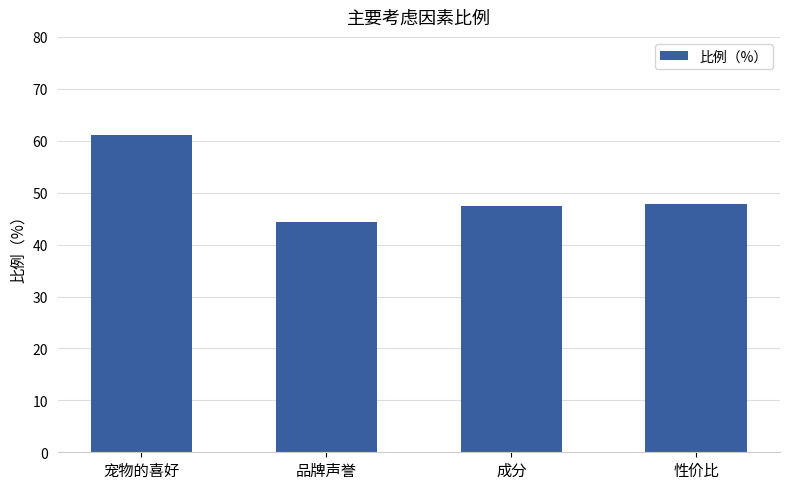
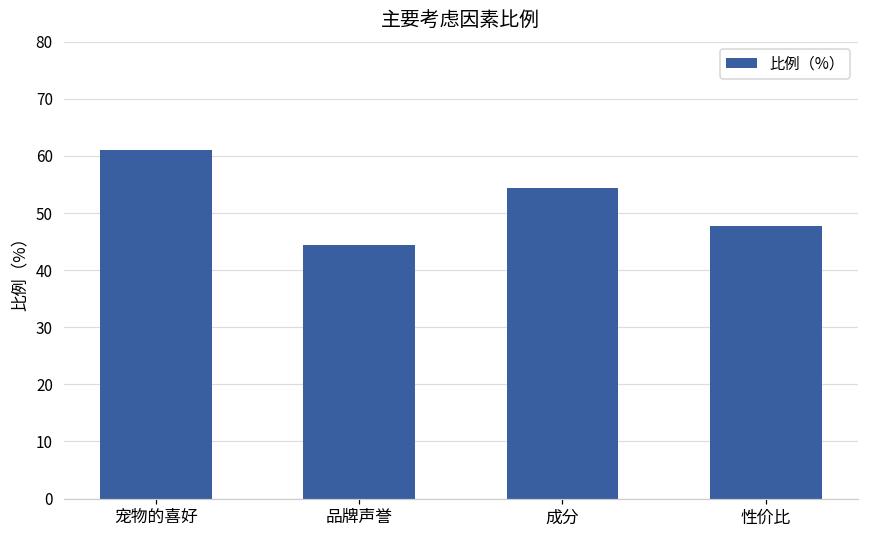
  {
    "宠物的喜好": 61,
    "品牌声誉": 44,
-   "成分": 47,
+   "成分": 54,
    "性价比": 48
  }
